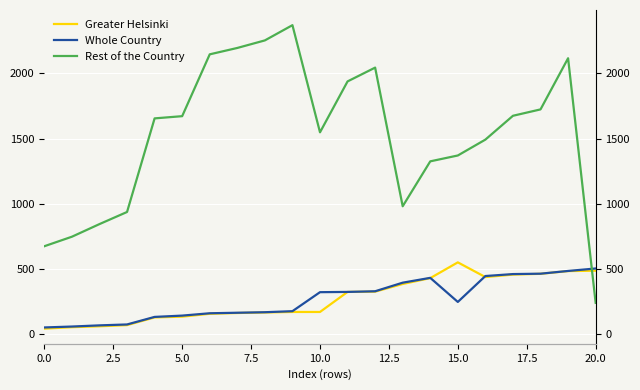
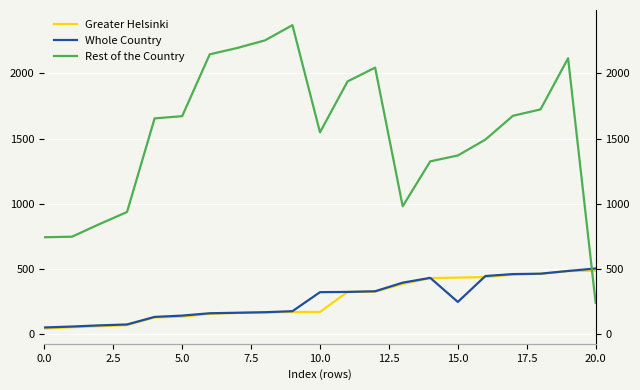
  {
    "Greater Helsinki": {
      "10.0": 170,
-     "15.0": 550
+     "15.0": 430
    },
    "Whole Country": {
      "10.0": 320,
      "15.0": 250
    },
    "Rest of the Country": {
-     "0.0": 670,
+     "0.0": 740,
      "5.0": 1670,
      "10.0": 1550,
      "15.0": 1370,
      "20.0": 240
    }
  }
